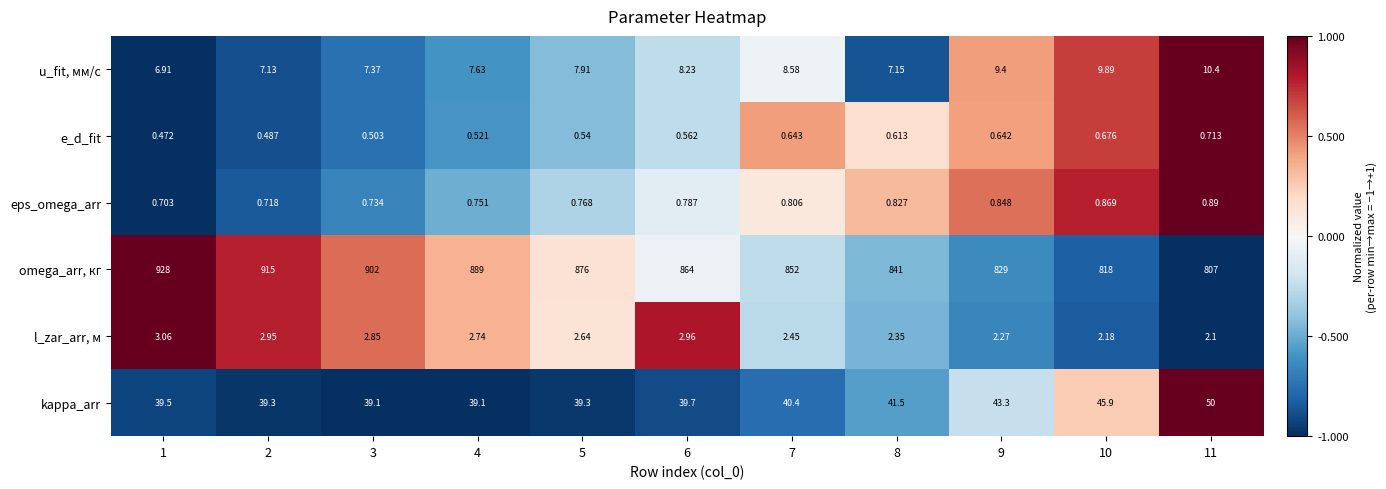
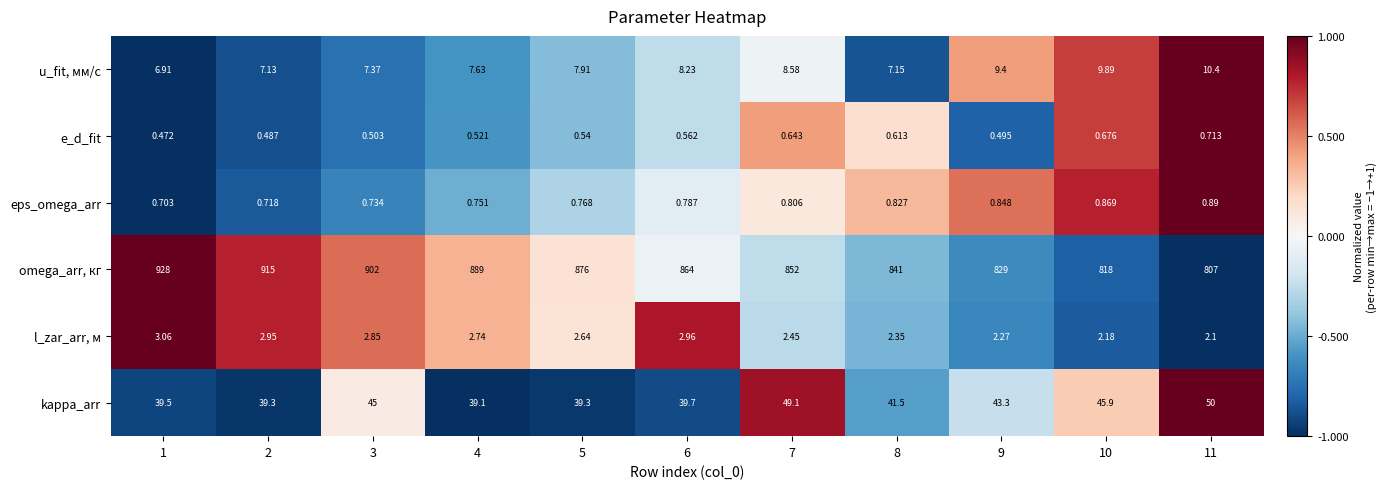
  {
    "u_fit, мм/с": {
      "1": 6.91,
      "2": 7.13,
      "3": 7.37,
      "4": 7.63,
      "5": 7.91,
      "6": 8.23,
      "7": 8.58,
      "8": 7.15,
      "9": 9.4,
      "10": 9.89,
      "11": 10.4
    },
    "e_d_fit": {
      "1": 0.472,
      "2": 0.487,
      "3": 0.503,
      "4": 0.521,
      "5": 0.54,
      "6": 0.562,
      "7": 0.643,
      "8": 0.613,
-     "9": 0.642,
+     "9": 0.495,
      "10": 0.676,
      "11": 0.713
    },
    "eps_omega_arr": {
      "1": 0.703,
      "2": 0.718,
      "3": 0.734,
      "4": 0.751,
      "5": 0.768,
      "6": 0.787,
      "7": 0.806,
      "8": 0.827,
      "9": 0.848,
      "10": 0.869,
      "11": 0.89
    },
    "omega_arr, кг": {
      "1": 928,
      "2": 915,
      "3": 902,
      "4": 889,
      "5": 876,
      "6": 864,
      "7": 852,
      "8": 841,
      "9": 829,
      "10": 818,
      "11": 807
    },
    "l_zar_arr, м": {
      "1": 3.06,
      "2": 2.95,
      "3": 2.85,
      "4": 2.74,
      "5": 2.64,
      "6": 2.96,
      "7": 2.45,
      "8": 2.35,
      "9": 2.27,
      "10": 2.18,
      "11": 2.1
    },
    "kappa_arr": {
      "1": 39.5,
      "2": 39.3,
-     "3": 39.1,
+     "3": 45,
      "4": 39.1,
      "5": 39.3,
      "6": 39.7,
-     "7": 40.4,
+     "7": 49.1,
      "8": 41.5,
      "9": 43.3,
      "10": 45.9,
      "11": 50
    }
  }
